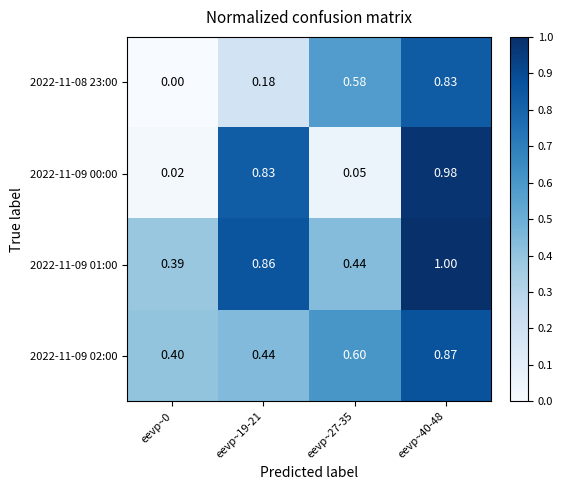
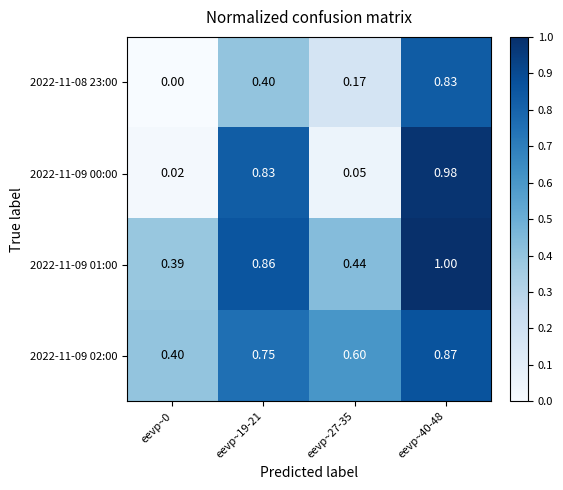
  {
    "2022-11-08 23:00": {
      "eevp~0": 0.00,
-     "eevp~19-21": 0.18,
-     "eevp~27-35": 0.58,
+     "eevp~19-21": 0.40,
+     "eevp~27-35": 0.17,
      "eevp~40-48": 0.83
    },
    "2022-11-09 00:00": {
      "eevp~0": 0.02,
      "eevp~19-21": 0.83,
      "eevp~27-35": 0.05,
      "eevp~40-48": 0.98
    },
    "2022-11-09 01:00": {
      "eevp~0": 0.39,
      "eevp~19-21": 0.86,
      "eevp~27-35": 0.44,
      "eevp~40-48": 1.00
    },
    "2022-11-09 02:00": {
      "eevp~0": 0.40,
-     "eevp~19-21": 0.44,
+     "eevp~19-21": 0.75,
      "eevp~27-35": 0.60,
      "eevp~40-48": 0.87
    }
  }
